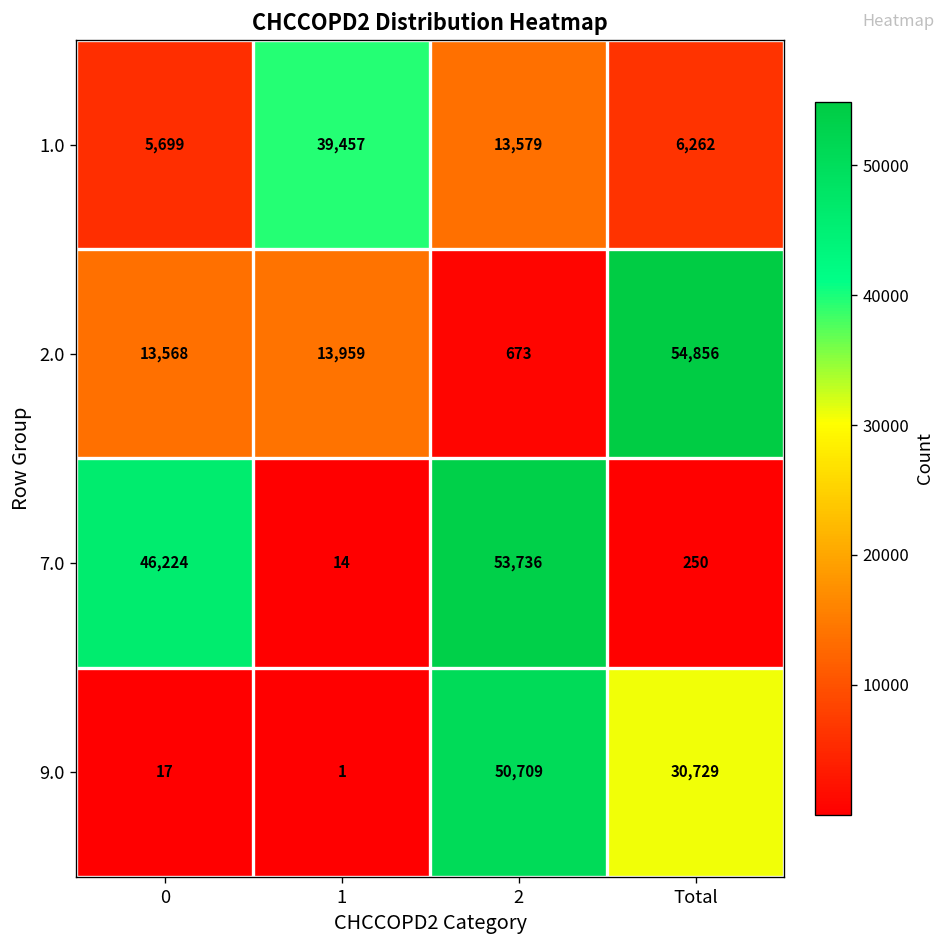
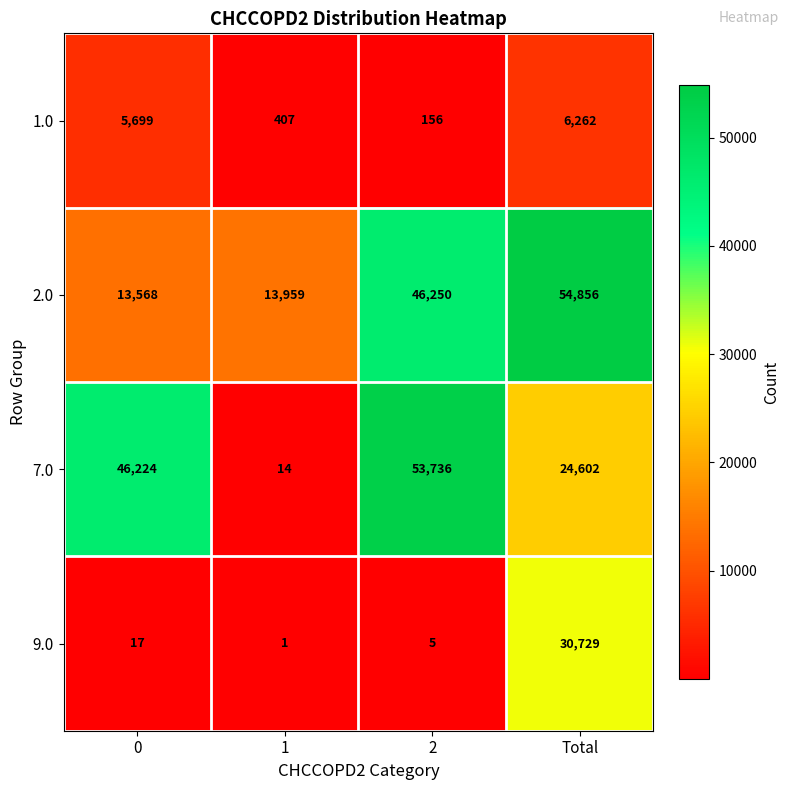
  {
    "1.0": {
      "0": "5,699",
-     "1": "39,457",
-     "2": "13,579",
+     "1": "407",
+     "2": "156",
      "Total": "6,262"
    },
    "2.0": {
      "0": "13,568",
      "1": "13,959",
-     "2": "673",
+     "2": "46,250",
      "Total": "54,856"
    },
    "7.0": {
      "0": "46,224",
      "1": "14",
      "2": "53,736",
-     "Total": "250"
+     "Total": "24,602"
    },
    "9.0": {
      "0": "17",
      "1": "1",
-     "2": "50,709",
+     "2": "5",
      "Total": "30,729"
    }
  }
